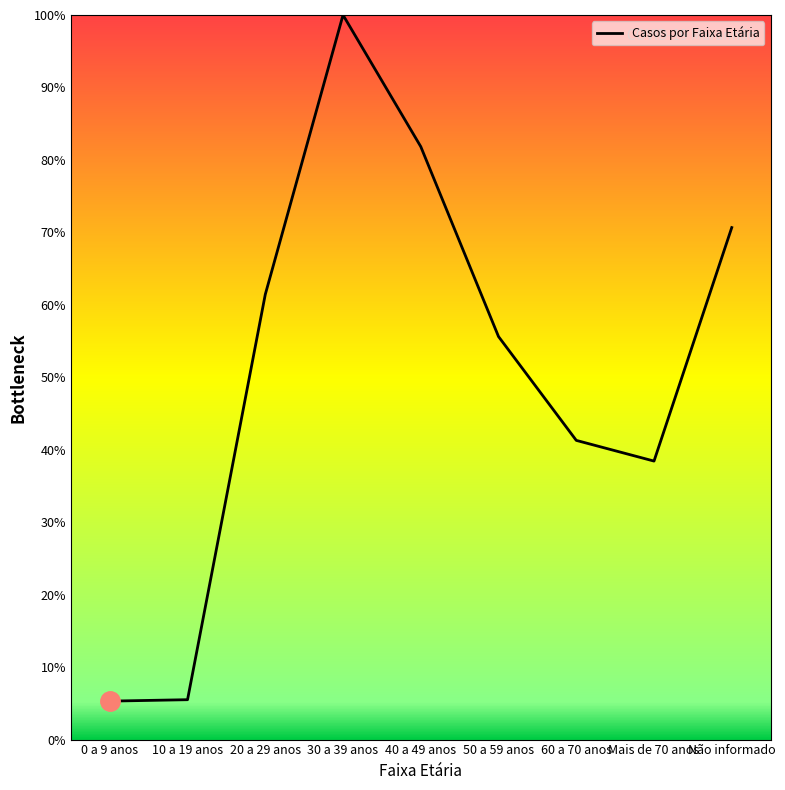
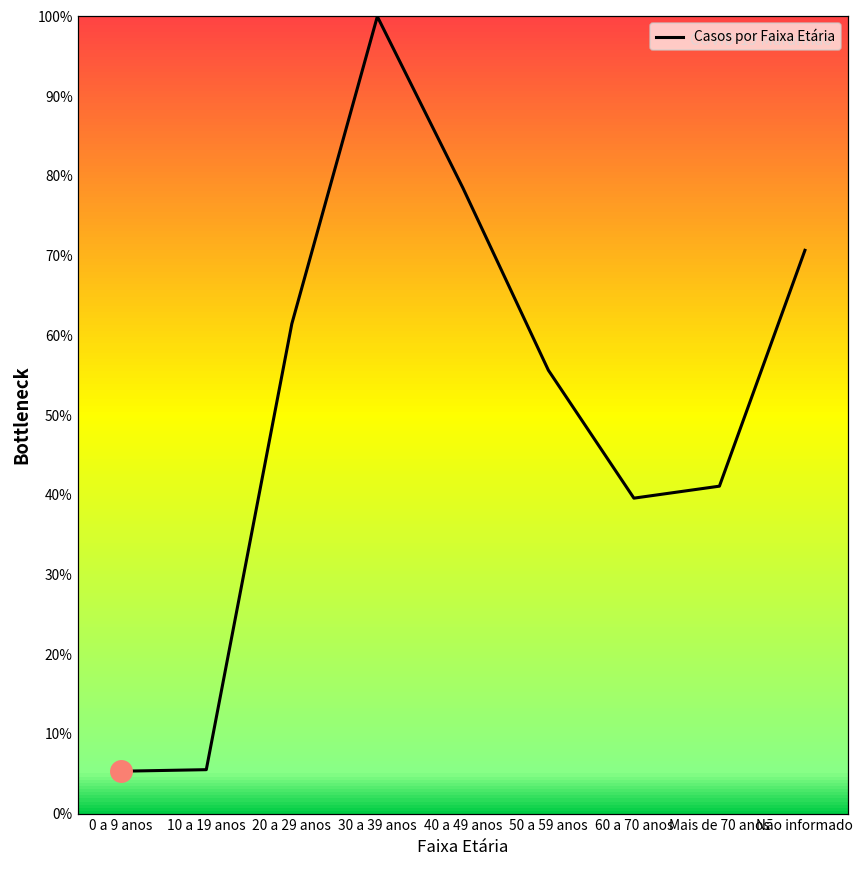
  {
    "Casos por Faixa Etária": {
      "10 a 19 anos": "6%",
      "20 a 29 anos": "61%",
      "30 a 39 anos": "100%",
-     "40 a 49 anos": "82%",
+     "40 a 49 anos": "79%",
      "50 a 59 anos": "56%",
-     "60 a 70 anos": "41%",
-     "Mais de 70 anos": "38%",
+     "60 a 70 anos": "40%",
+     "Mais de 70 anos": "41%",
      "Não informado": "71%"
    }
  }
